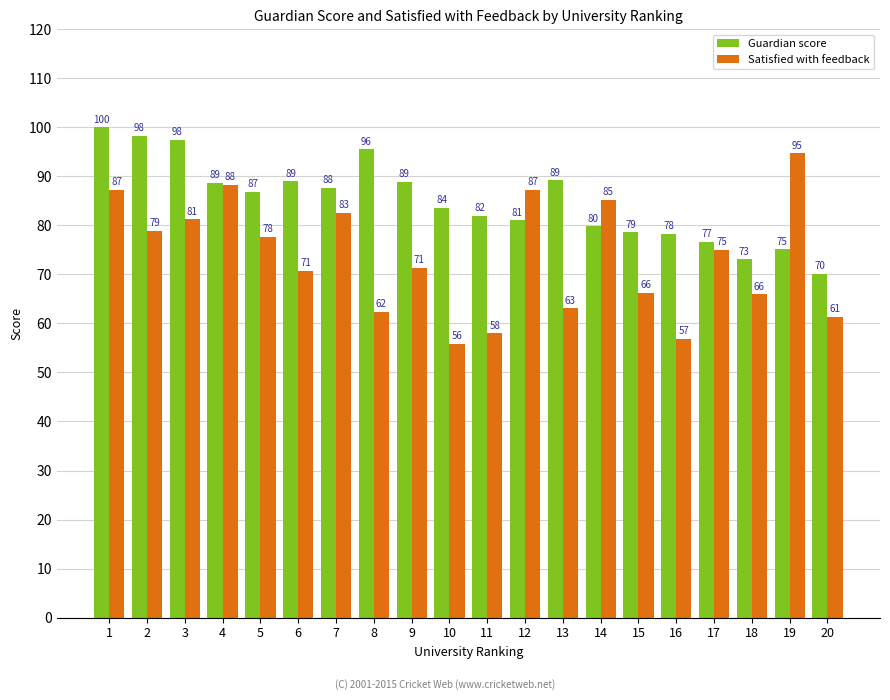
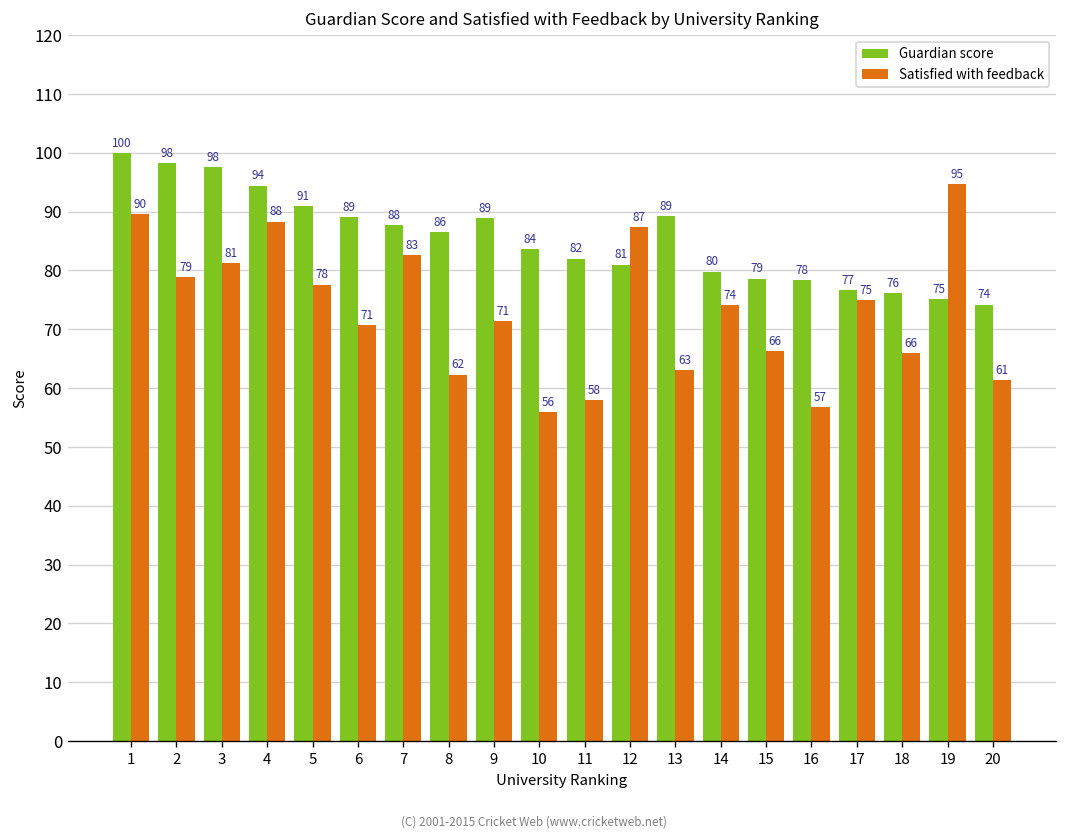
  {
    "Guardian score": {
      "1": 100,
      "2": 98,
      "3": 98,
-     "4": 89,
-     "5": 87,
+     "4": 94,
+     "5": 91,
      "6": 89,
      "7": 88,
-     "8": 96,
+     "8": 86,
      "9": 89,
      "10": 84,
      "11": 82,
      "12": 81,
      "13": 89,
      "14": 80,
      "15": 79,
      "16": 78,
      "17": 77,
-     "18": 73,
+     "18": 76,
      "19": 75,
-     "20": 70
+     "20": 74
    },
    "Satisfied with feedback": {
-     "1": 87,
+     "1": 90,
      "2": 79,
      "3": 81,
      "4": 88,
      "5": 78,
      "6": 71,
      "7": 83,
      "8": 62,
      "9": 71,
      "10": 56,
      "11": 58,
      "12": 87,
      "13": 63,
-     "14": 85,
+     "14": 74,
      "15": 66,
      "16": 57,
      "17": 75,
      "18": 66,
      "19": 95,
      "20": 61
    }
  }
